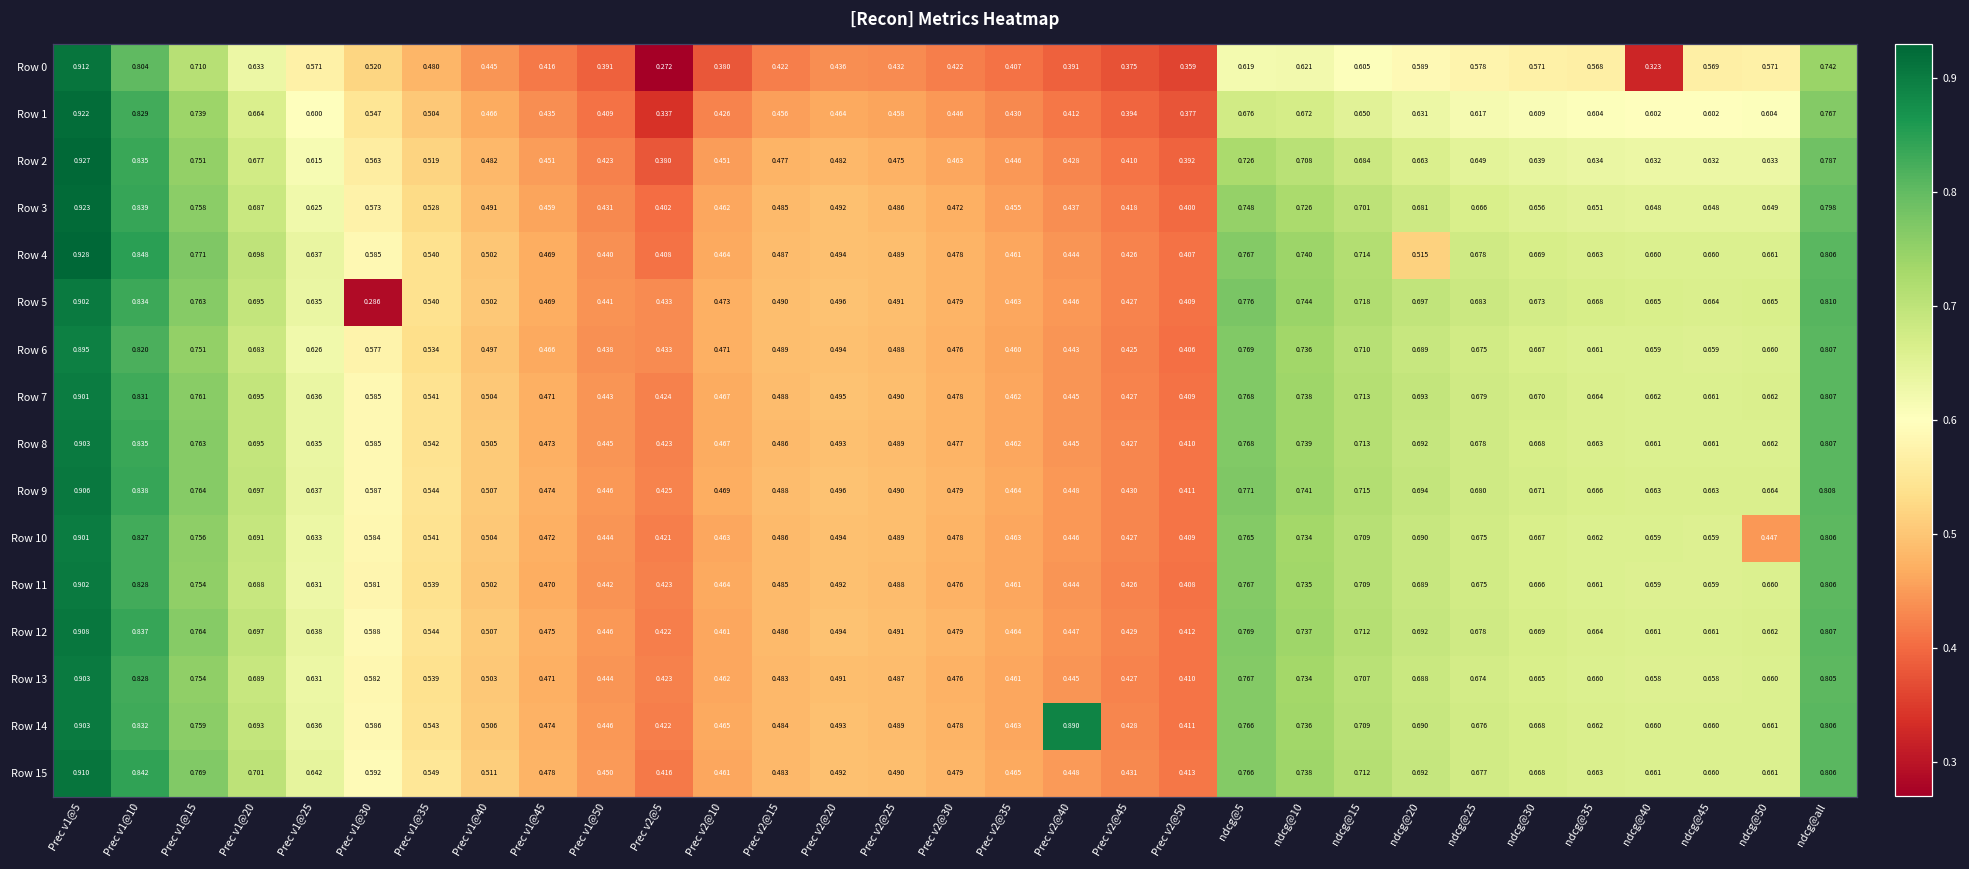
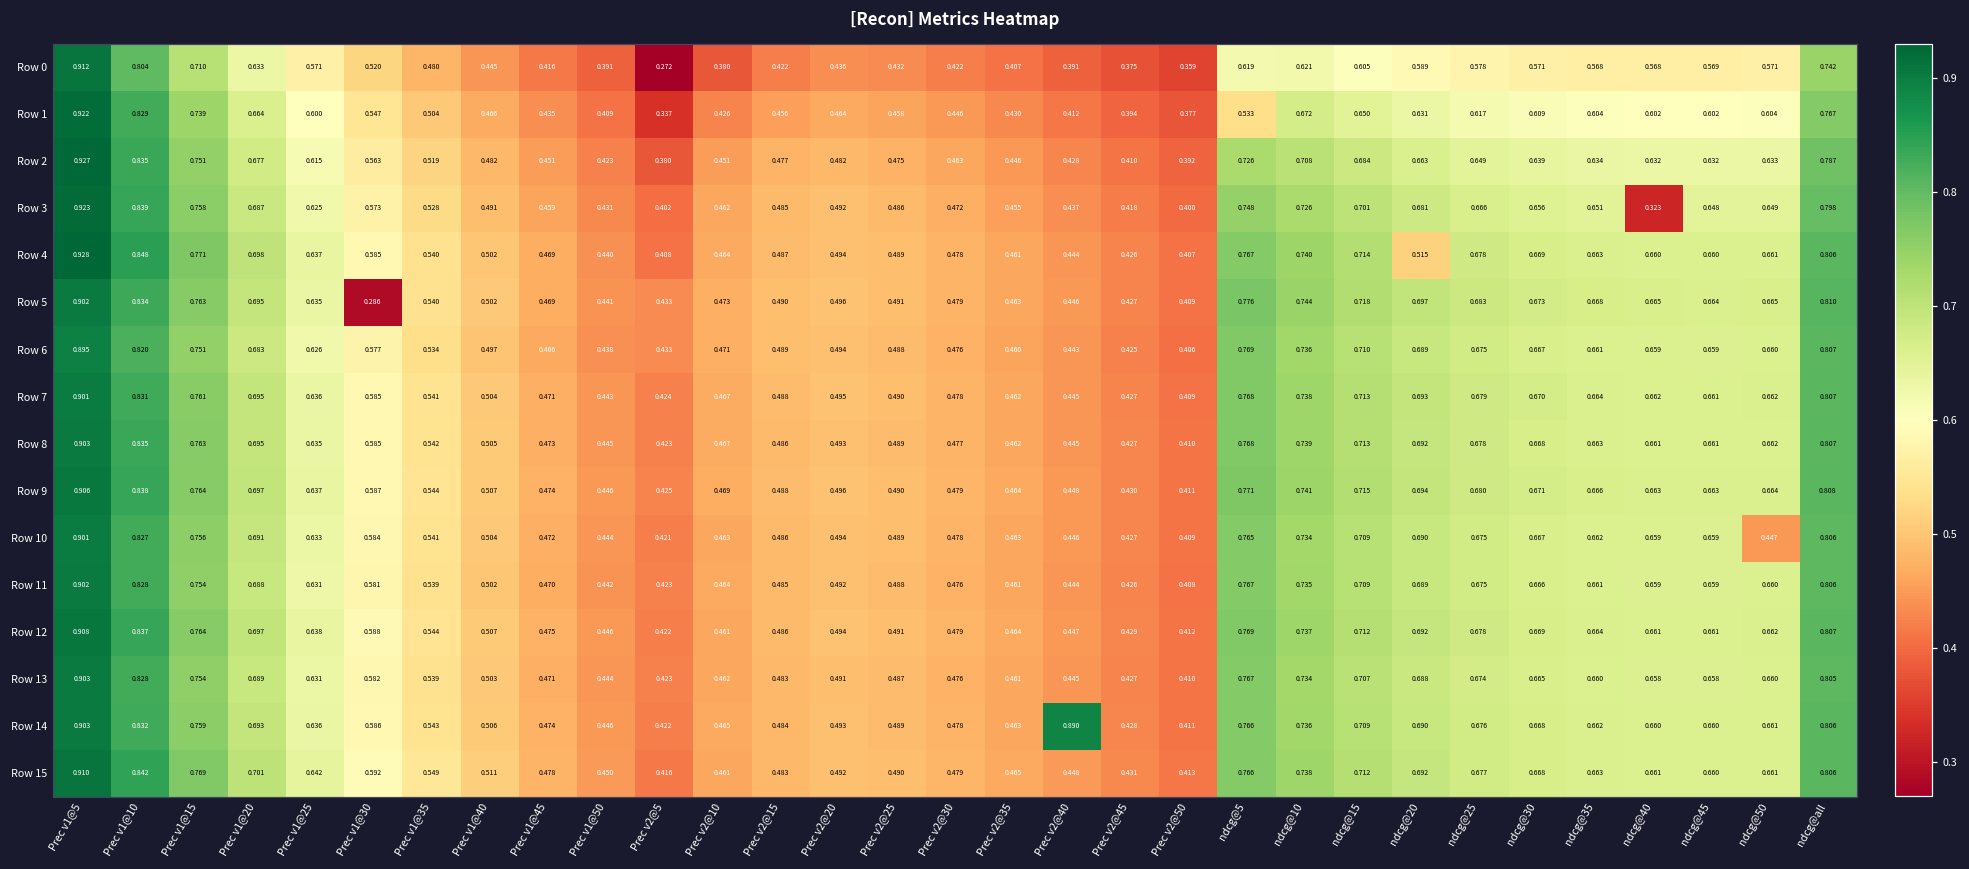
  {
    "Row 0": {
      "Prec v1@5": 0.912,
      "Prec v1@10": 0.804,
      "Prec v1@15": 0.710,
      "Prec v1@20": 0.633,
      "Prec v1@25": 0.571,
      "Prec v1@30": 0.520,
      "Prec v1@35": 0.480,
      "Prec v1@40": 0.445,
      "Prec v1@45": 0.416,
      "Prec v1@50": 0.391,
      "Prec v2@5": 0.272,
      "Prec v2@10": 0.380,
      "Prec v2@15": 0.422,
      "Prec v2@20": 0.436,
      "Prec v2@25": 0.432,
      "Prec v2@30": 0.422,
      "Prec v2@35": 0.407,
      "Prec v2@40": 0.391,
      "Prec v2@45": 0.375,
      "Prec v2@50": 0.359,
      "ndcg@5": 0.619,
      "ndcg@10": 0.621,
      "ndcg@15": 0.605,
      "ndcg@20": 0.589,
      "ndcg@25": 0.578,
      "ndcg@30": 0.571,
      "ndcg@35": 0.568,
-     "ndcg@40": 0.323,
+     "ndcg@40": 0.568,
      "ndcg@45": 0.569,
      "ndcg@50": 0.571,
      "ndcg@all": 0.742
    },
    "Row 1": {
      "Prec v1@5": 0.922,
      "Prec v1@10": 0.829,
      "Prec v1@15": 0.739,
      "Prec v1@20": 0.664,
      "Prec v1@25": 0.600,
      "Prec v1@30": 0.547,
      "Prec v1@35": 0.504,
      "Prec v1@40": 0.466,
      "Prec v1@45": 0.435,
      "Prec v1@50": 0.409,
      "Prec v2@5": 0.337,
      "Prec v2@10": 0.426,
      "Prec v2@15": 0.456,
      "Prec v2@20": 0.464,
      "Prec v2@25": 0.458,
      "Prec v2@30": 0.446,
      "Prec v2@35": 0.430,
      "Prec v2@40": 0.412,
      "Prec v2@45": 0.394,
      "Prec v2@50": 0.377,
-     "ndcg@5": 0.676,
+     "ndcg@5": 0.533,
      "ndcg@10": 0.672,
      "ndcg@15": 0.650,
      "ndcg@20": 0.631,
      "ndcg@25": 0.617,
      "ndcg@30": 0.609,
      "ndcg@35": 0.604,
      "ndcg@40": 0.602,
      "ndcg@45": 0.602,
      "ndcg@50": 0.604,
      "ndcg@all": 0.767
    },
    "Row 3": {
      "Prec v1@5": 0.923,
      "Prec v1@10": 0.839,
      "Prec v1@15": 0.758,
      "Prec v1@20": 0.687,
      "Prec v1@25": 0.625,
      "Prec v1@30": 0.573,
      "Prec v1@35": 0.528,
      "Prec v1@40": 0.491,
      "Prec v1@45": 0.459,
      "Prec v1@50": 0.431,
      "Prec v2@5": 0.402,
      "Prec v2@10": 0.462,
      "Prec v2@15": 0.485,
      "Prec v2@20": 0.492,
      "Prec v2@25": 0.486,
      "Prec v2@30": 0.472,
      "Prec v2@35": 0.455,
      "Prec v2@40": 0.437,
      "Prec v2@45": 0.418,
      "Prec v2@50": 0.400,
      "ndcg@5": 0.748,
      "ndcg@10": 0.726,
      "ndcg@15": 0.701,
      "ndcg@20": 0.681,
      "ndcg@25": 0.666,
      "ndcg@30": 0.656,
      "ndcg@35": 0.651,
-     "ndcg@40": 0.648,
+     "ndcg@40": 0.323,
      "ndcg@45": 0.648,
      "ndcg@50": 0.649,
      "ndcg@all": 0.798
    }
  }
